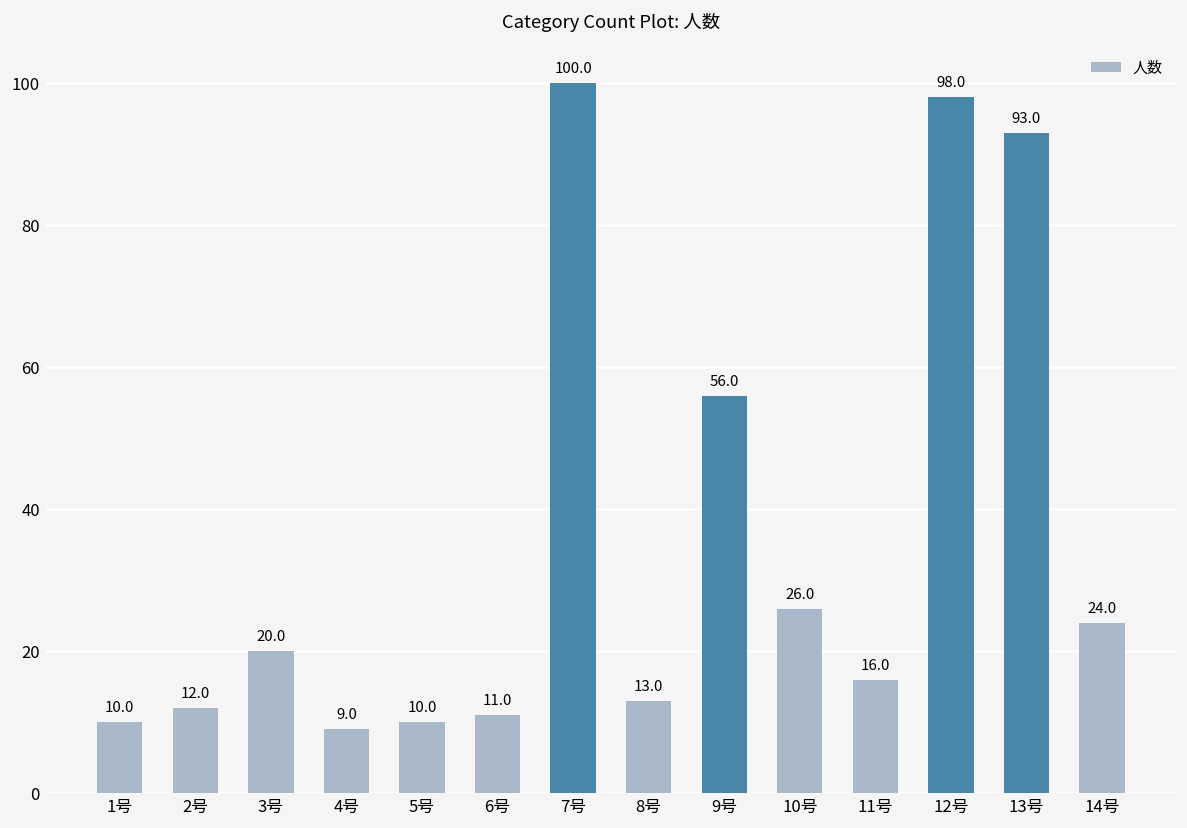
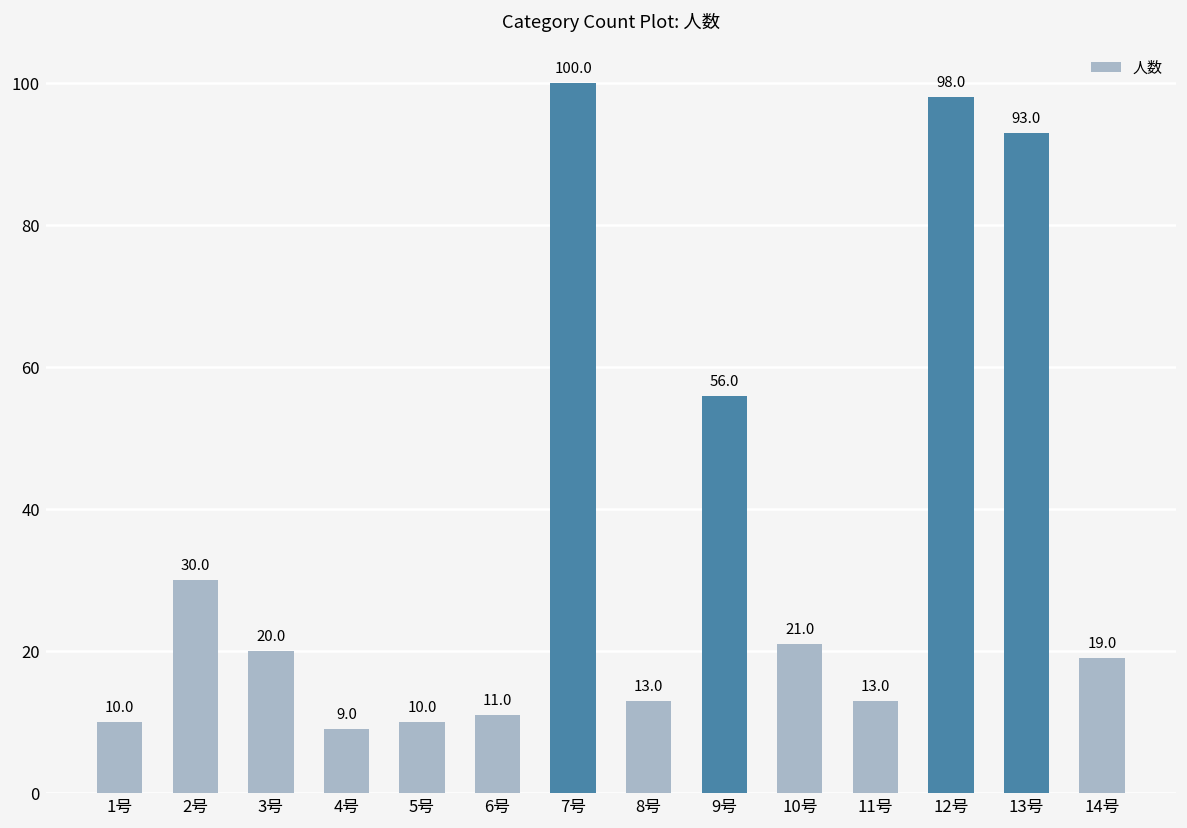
  {
    "1号": 10.0,
-   "2号": 12.0,
+   "2号": 30.0,
    "3号": 20.0,
    "4号": 9.0,
    "5号": 10.0,
    "6号": 11.0,
    "7号": 100.0,
    "8号": 13.0,
    "9号": 56.0,
-   "10号": 26.0,
-   "11号": 16.0,
+   "10号": 21.0,
+   "11号": 13.0,
    "12号": 98.0,
    "13号": 93.0,
-   "14号": 24.0
+   "14号": 19.0
  }
